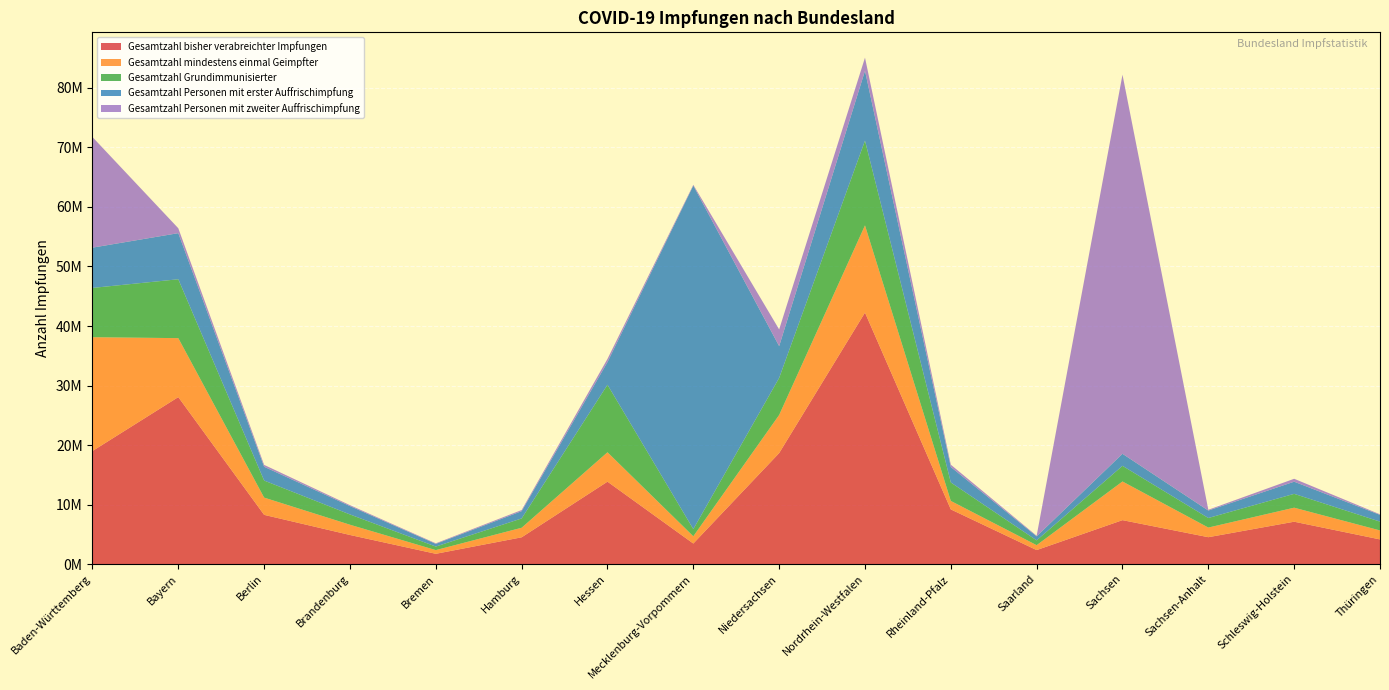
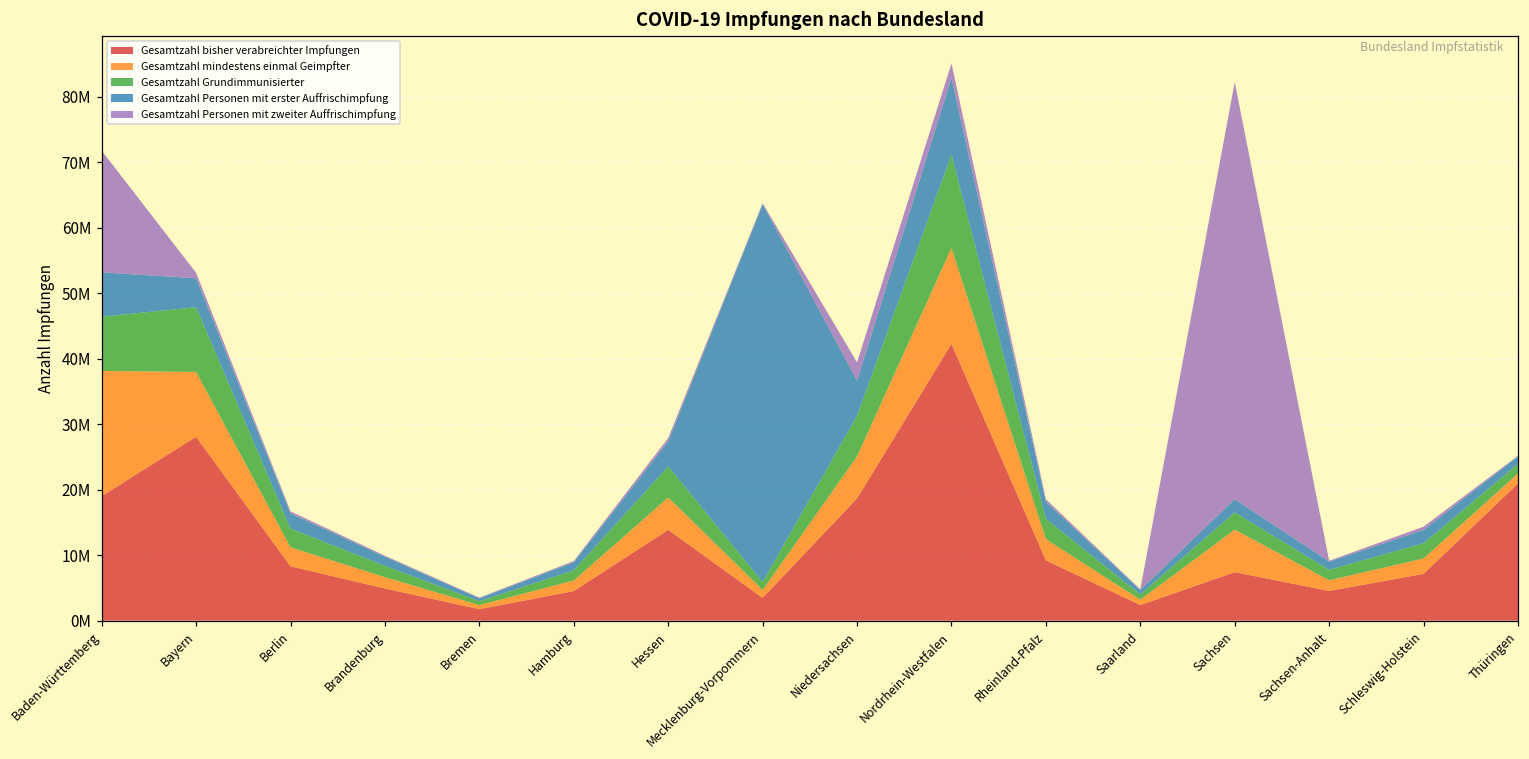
  {
    "Gesamtzahl bisher verabreichter Impfungen": {
      "Baden-Württemberg": 19000000,
      "Bayern": 28000000,
      "Berlin": 8000000,
      "Brandenburg": 5000000,
      "Bremen": 2000000,
      "Hamburg": 5000000,
      "Hessen": 14000000,
      "Mecklenburg-Vorpommern": 3000000,
      "Niedersachsen": 19000000,
      "Nordrhein-Westfalen": 42000000,
      "Rheinland-Pfalz": 9000000,
      "Saarland": 2000000,
      "Sachsen": 7000000,
      "Sachsen-Anhalt": 5000000,
      "Schleswig-Holstein": 7000000,
-     "Thüringen": 4000000
+     "Thüringen": 21000000
    },
    "Gesamtzahl mindestens einmal Geimpfter": {
      "Baden-Württemberg": 19000000,
      "Bayern": 10000000,
      "Berlin": 3000000,
      "Brandenburg": 2000000,
      "Bremen": 1000000,
      "Hamburg": 2000000,
      "Hessen": 5000000,
      "Mecklenburg-Vorpommern": 1000000,
      "Niedersachsen": 6000000,
      "Nordrhein-Westfalen": 15000000,
-     "Rheinland-Pfalz": 1000000,
+     "Rheinland-Pfalz": 3000000,
      "Saarland": 1000000,
      "Sachsen": 6000000,
      "Sachsen-Anhalt": 2000000,
      "Schleswig-Holstein": 2000000,
      "Thüringen": 2000000
    },
    "Gesamtzahl Grundimmunisierter": {
      "Baden-Württemberg": 8000000,
      "Bayern": 10000000,
      "Berlin": 3000000,
      "Brandenburg": 2000000,
      "Bremen": 1000000,
      "Hamburg": 2000000,
-     "Hessen": 11000000,
+     "Hessen": 5000000,
      "Mecklenburg-Vorpommern": 1000000,
      "Niedersachsen": 6000000,
      "Nordrhein-Westfalen": 14000000,
      "Rheinland-Pfalz": 3000000,
      "Saarland": 1000000,
      "Sachsen": 3000000,
      "Sachsen-Anhalt": 2000000,
      "Schleswig-Holstein": 2000000,
      "Thüringen": 1000000
    },
    "Gesamtzahl Personen mit erster Auffrischimpfung": {
      "Baden-Württemberg": 7000000,
-     "Bayern": 8000000,
+     "Bayern": 4000000,
      "Hessen": 4000000,
      "Niedersachsen": 5000000,
      "Nordrhein-Westfalen": 12000000,
      "Sachsen": 2000000,
      "Schleswig-Holstein": 2000000
    },
    "Gesamtzahl Personen mit zweiter Auffrischimpfung": {
      "Baden-Württemberg": 19000000,
      "Bayern": 1000000,
      "Hessen": 1000000,
      "Niedersachsen": 3000000,
      "Nordrhein-Westfalen": 2000000,
      "Sachsen": 64000000,
      "Schleswig-Holstein": 0
    }
  }
